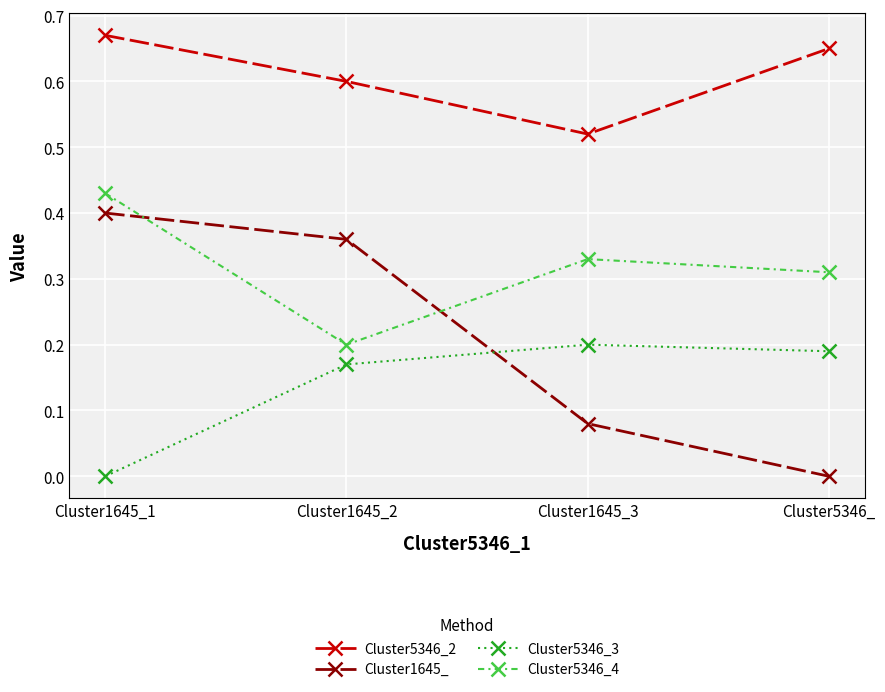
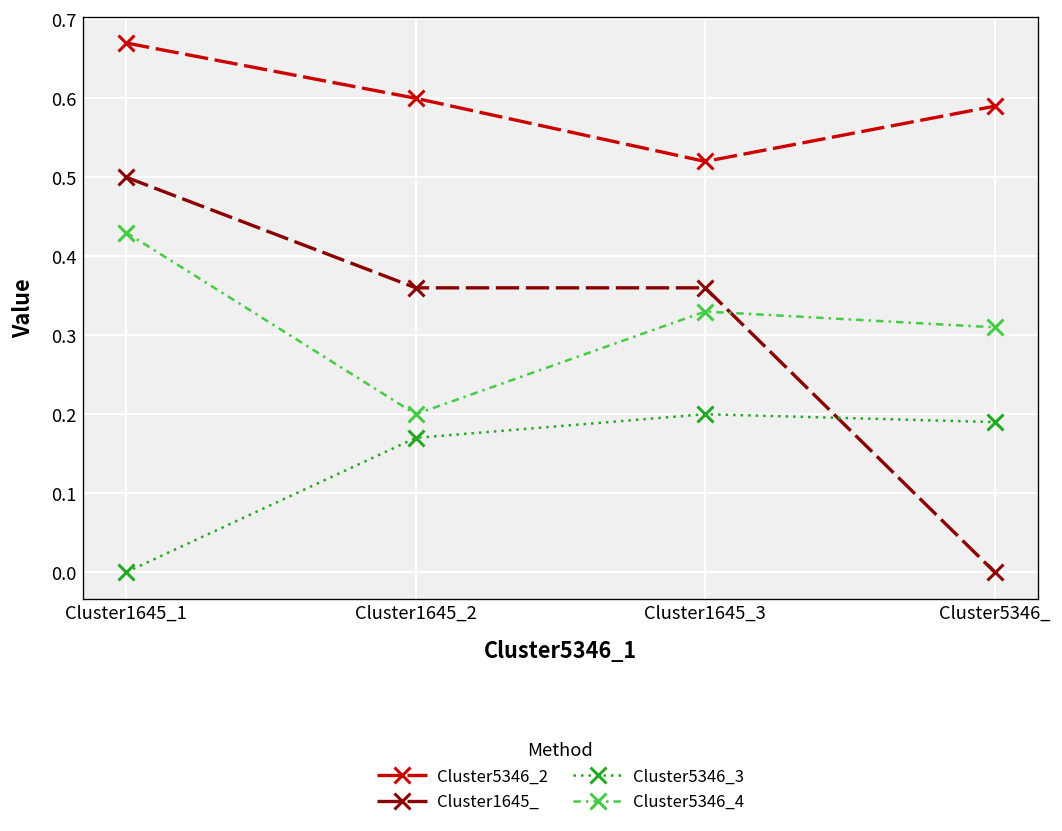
  {
    "Cluster5346_2": {
      "Cluster1645_1": 0.67,
      "Cluster1645_2": 0.60,
      "Cluster1645_3": 0.52,
-     "Cluster5346_": 0.65
+     "Cluster5346_": 0.59
    },
    "Cluster1645_": {
-     "Cluster1645_1": 0.4,
+     "Cluster1645_1": 0.5,
      "Cluster1645_2": 0.36,
-     "Cluster1645_3": 0.08,
+     "Cluster1645_3": 0.36,
      "Cluster5346_": 0.00
    }
  }
